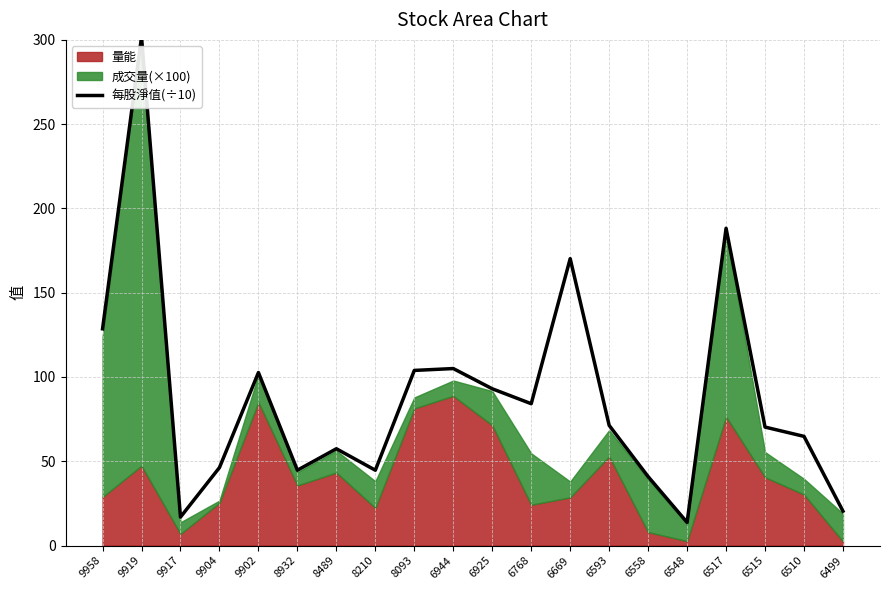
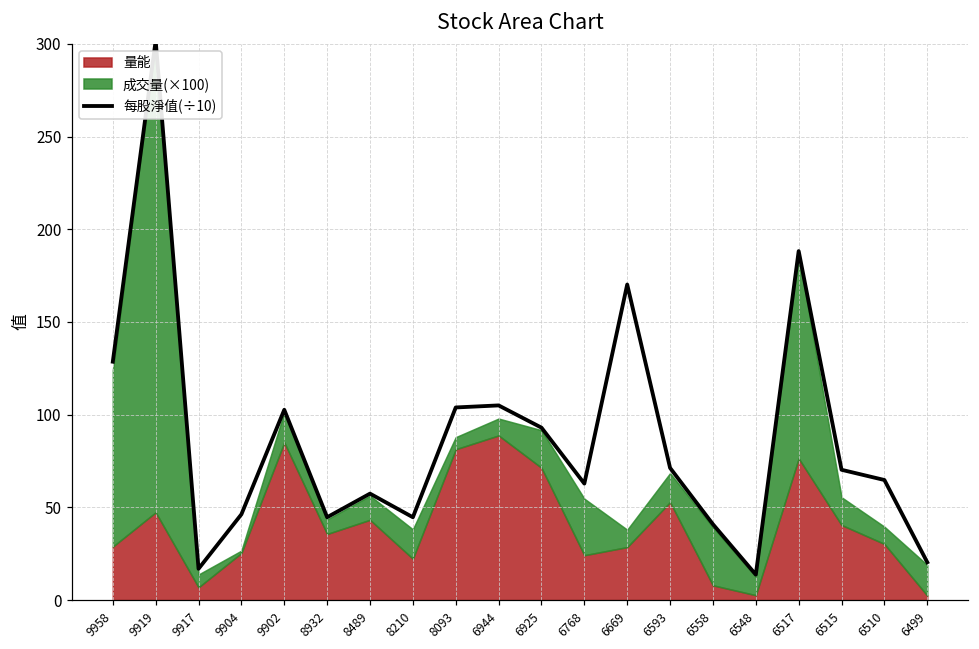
  {
    "量能": {
      "9958": 29,
      "9919": 47,
      "9917": 7,
      "9902": 85,
      "8932": 36,
      "8489": 43,
      "8210": 22,
      "8093": 81,
      "6944": 89,
      "6925": 71,
      "6768": 24,
      "6669": 29,
      "6593": 53,
      "6558": 8,
      "6548": 3,
      "6517": 76,
      "6515": 41,
      "6510": 30,
      "6499": 2
    },
    "每股淨值(÷10)": {
      "9958": 5,
      "9917": 3,
      "9904": 20,
      "8210": 7,
      "8093": 16,
      "6944": 7,
-     "6768": 29,
+     "6768": 8,
      "6669": 132,
      "6593": 3,
      "6558": 2,
      "6517": 2,
      "6515": 15,
      "6510": 25
    }
  }
